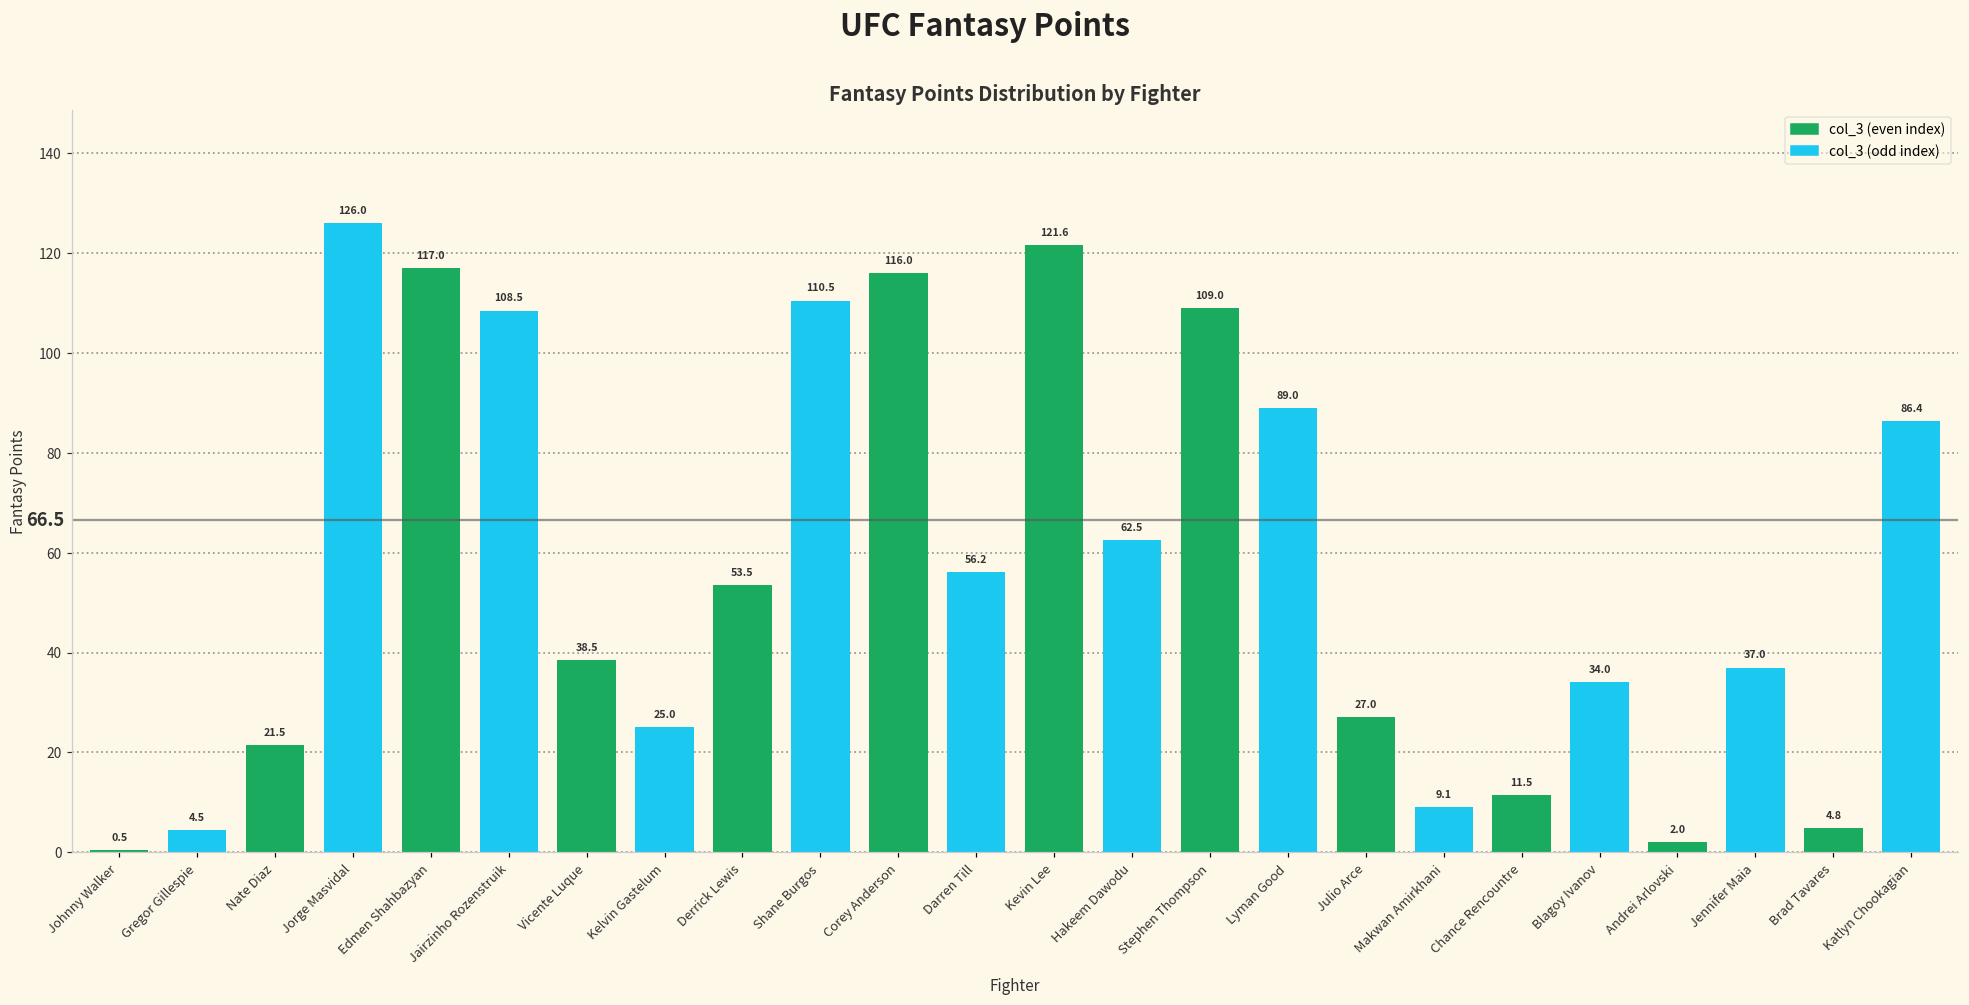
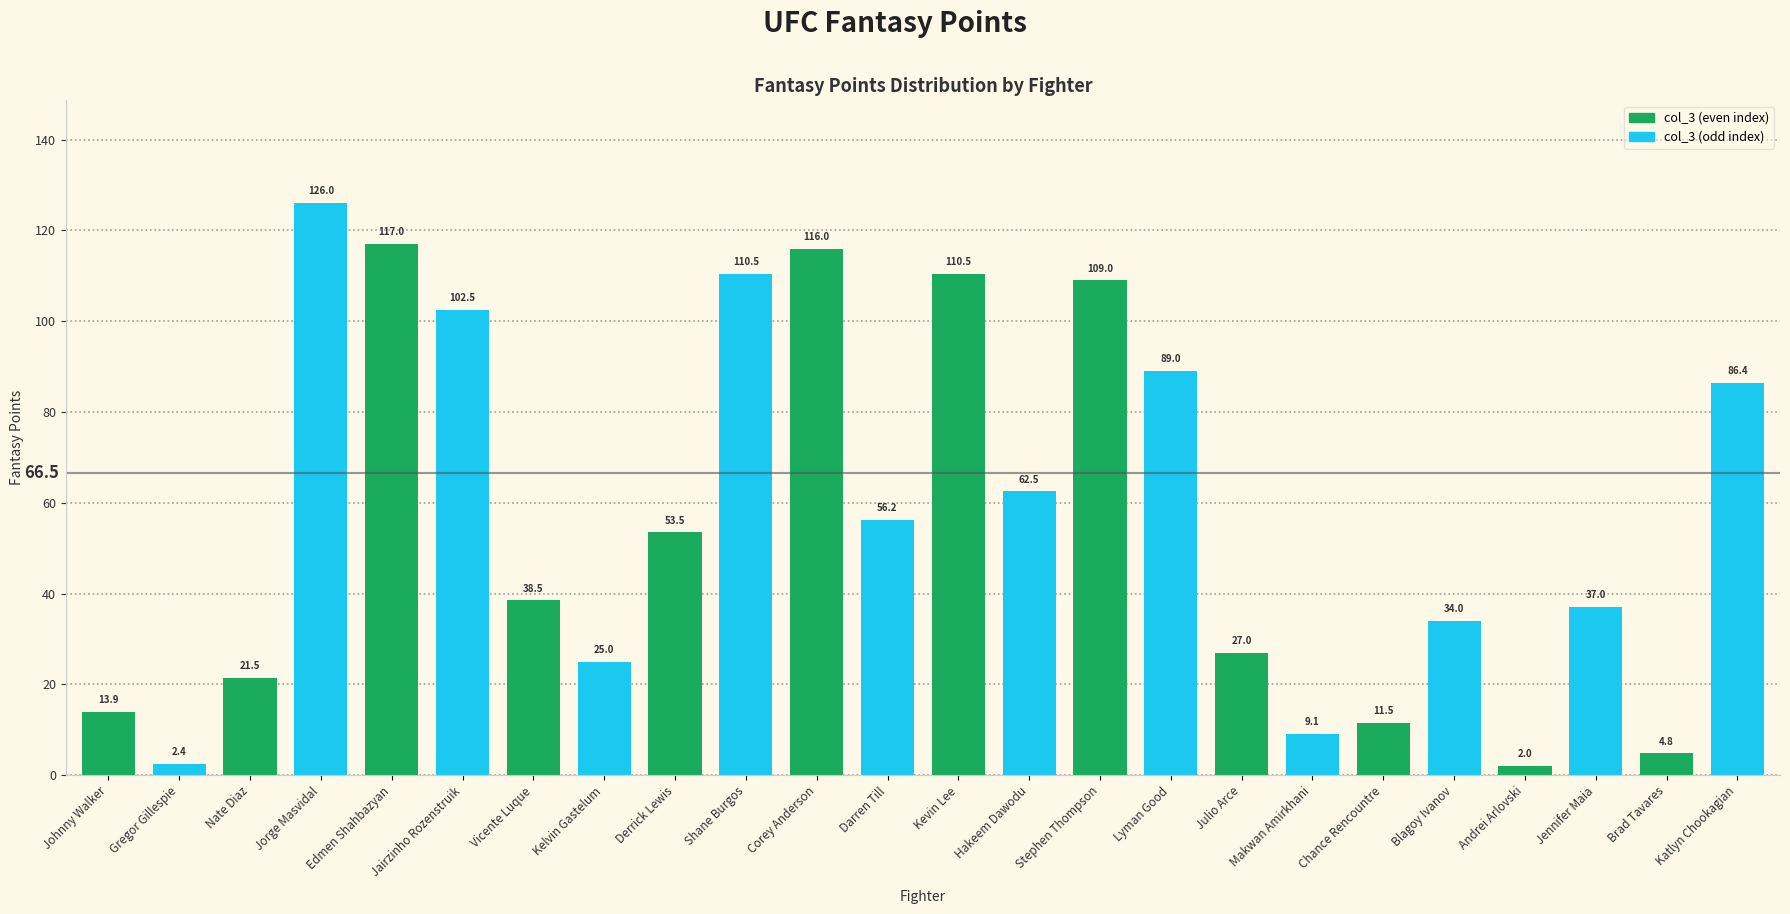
  {
-   "Johnny Walker": 0.5,
-   "Gregor Gillespie": 4.5,
+   "Johnny Walker": 13.9,
+   "Gregor Gillespie": 2.4,
    "Nate Diaz": 21.5,
    "Jorge Masvidal": 126.0,
    "Edmen Shahbazyan": 117.0,
-   "Jairzinho Rozenstruik": 108.5,
+   "Jairzinho Rozenstruik": 102.5,
    "Vicente Luque": 38.5,
    "Kelvin Gastelum": 25.0,
    "Derrick Lewis": 53.5,
    "Shane Burgos": 110.5,
    "Corey Anderson": 116.0,
    "Darren Till": 56.2,
-   "Kevin Lee": 121.6,
+   "Kevin Lee": 110.5,
    "Hakeem Dawodu": 62.5,
    "Stephen Thompson": 109.0,
    "Lyman Good": 89.0,
    "Julio Arce": 27.0,
    "Makwan Amirkhani": 9.1,
    "Chance Rencountre": 11.5,
    "Blagoy Ivanov": 34.0,
    "Andrei Arlovski": 2.0,
    "Jennifer Maia": 37.0,
    "Brad Tavares": 4.8,
    "Katlyn Chookagian": 86.4
  }
